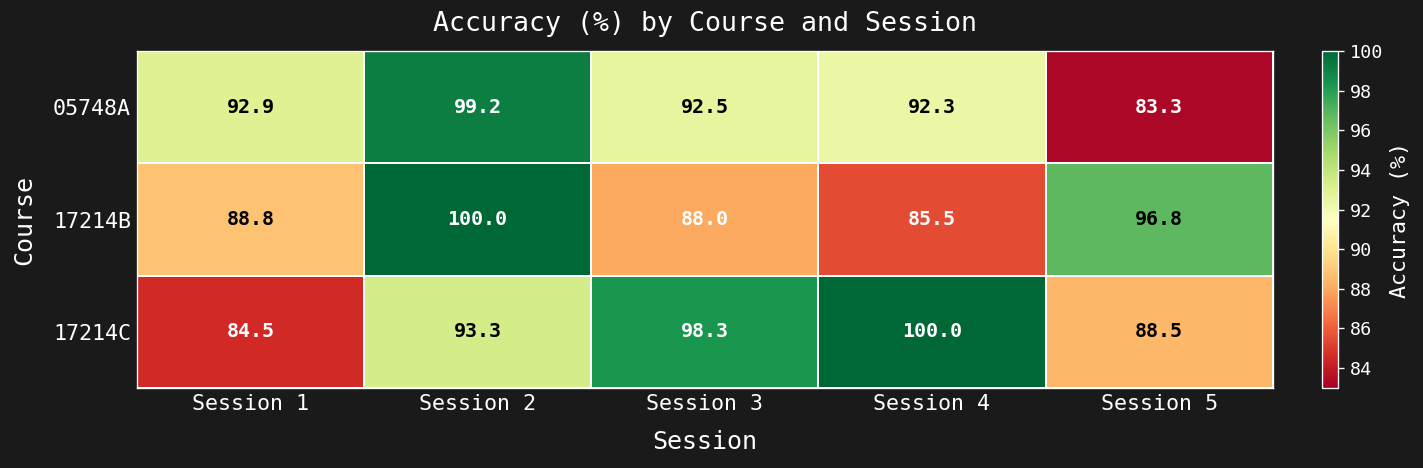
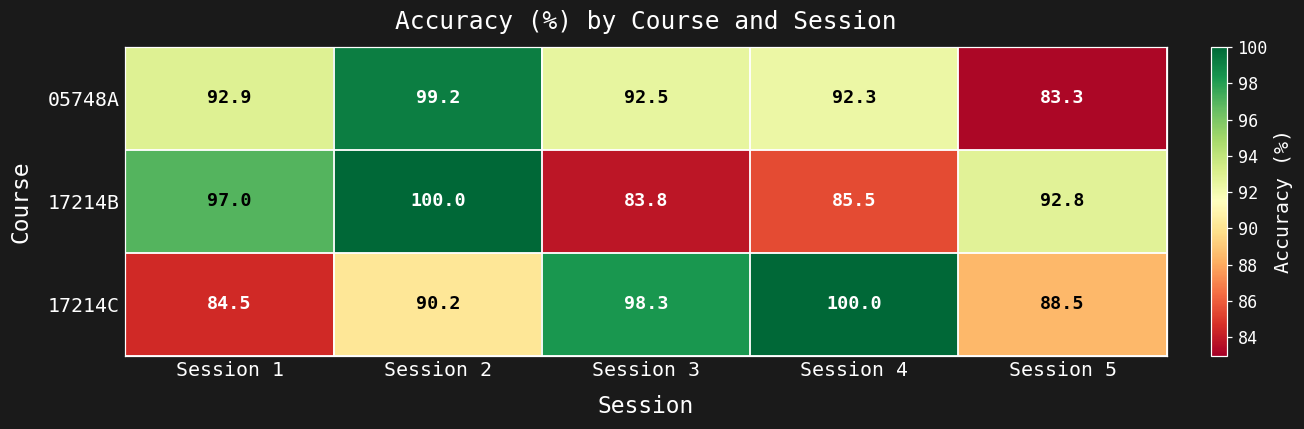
  {
    "05748A": {
      "Session 1": 92.9,
      "Session 2": 99.2,
      "Session 3": 92.5,
      "Session 4": 92.3,
      "Session 5": 83.3
    },
    "17214B": {
-     "Session 1": 88.8,
+     "Session 1": 97.0,
      "Session 2": 100.0,
-     "Session 3": 88.0,
+     "Session 3": 83.8,
      "Session 4": 85.5,
-     "Session 5": 96.8
+     "Session 5": 92.8
    },
    "17214C": {
      "Session 1": 84.5,
-     "Session 2": 93.3,
+     "Session 2": 90.2,
      "Session 3": 98.3,
      "Session 4": 100.0,
      "Session 5": 88.5
    }
  }
